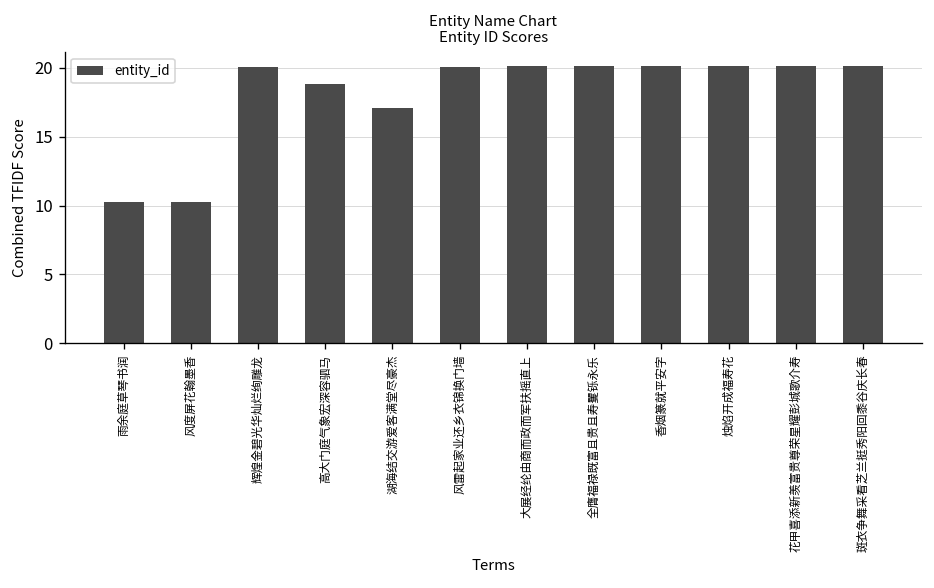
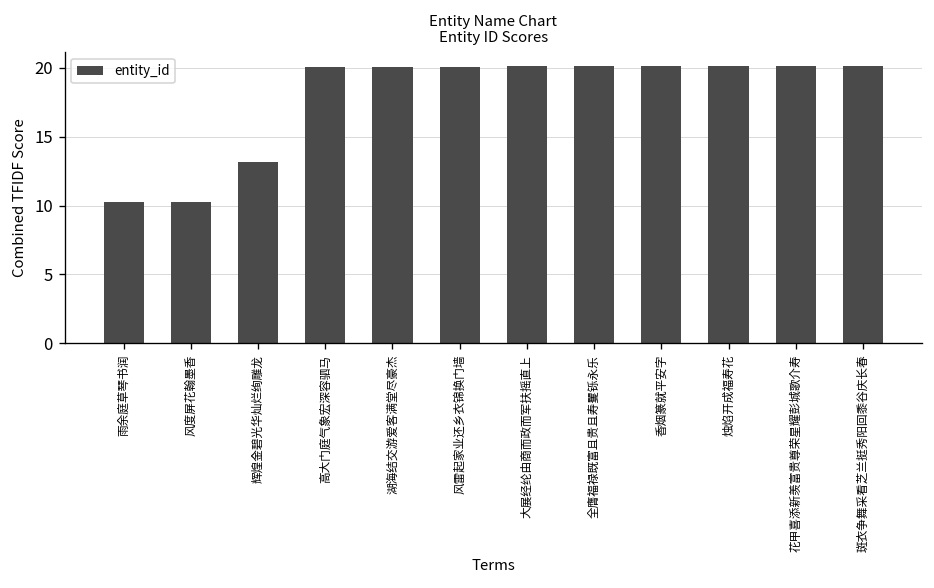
  {
    "雨余庭草琴书润": 10.3,
    "风度屏花翰墨香": 10.3,
-   "辉煌金碧光华灿烂绚雕龙": 20.1,
-   "高大门庭气象宏深容驷马": 18.8,
-   "湖海结交游爱客满堂尽豪杰": 17.1,
+   "辉煌金碧光华灿烂绚雕龙": 13.1,
+   "高大门庭气象宏深容驷马": 20.1,
+   "湖海结交游爱客满堂尽豪杰": 20.1,
    "风雷起家业还乡衣锦换门墙": 20.1,
    "大展经纶由商而政而军扶摇直上": 20.1,
    "全膺福禄既富且贵且寿矍铄永乐": 20.1,
    "香烟篆就平安字": 20.1,
    "烛焰开成福寿花": 20.1,
    "花甲喜添新羡富贵尊荣星耀彭城歌介寿": 20.2,
    "斑衣争舞采看芝兰挺秀阳回黍谷庆长春": 20.2
  }
